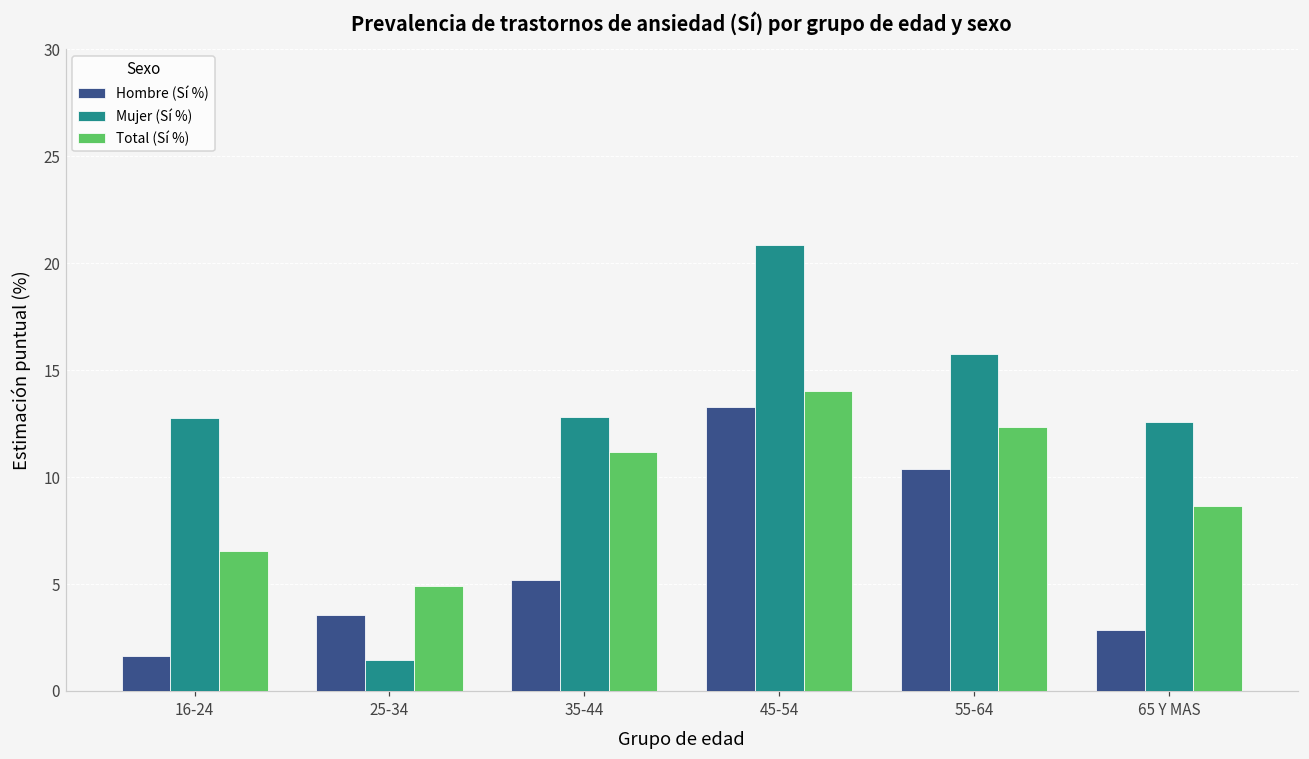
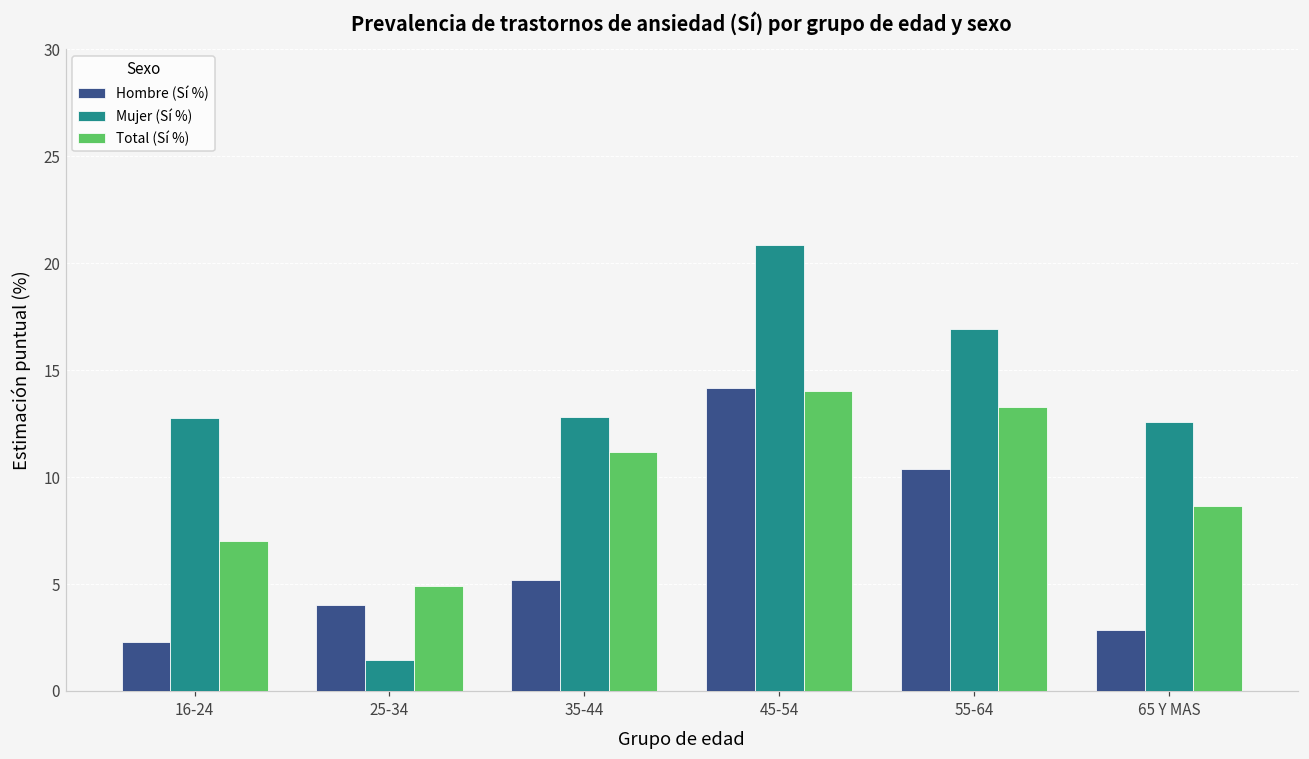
  {
    "Hombre (Sí %)": {
-     "16-24": 1.6,
-     "25-34": 3.6,
+     "16-24": 2.3,
+     "25-34": 4.0,
      "35-44": 5.2,
-     "45-54": 13.3,
+     "45-54": 14.2,
      "55-64": 10.4,
      "65 Y MAS": 2.8
    },
    "Mujer (Sí %)": {
      "16-24": 12.7,
      "25-34": 1.5,
      "35-44": 12.8,
      "45-54": 20.9,
-     "55-64": 15.8,
+     "55-64": 16.9,
      "65 Y MAS": 12.6
    },
    "Total (Sí %)": {
-     "16-24": 6.5,
+     "16-24": 7.0,
      "25-34": 4.9,
      "35-44": 11.2,
      "45-54": 14.0,
-     "55-64": 12.4,
+     "55-64": 13.3,
      "65 Y MAS": 8.7
    }
  }
